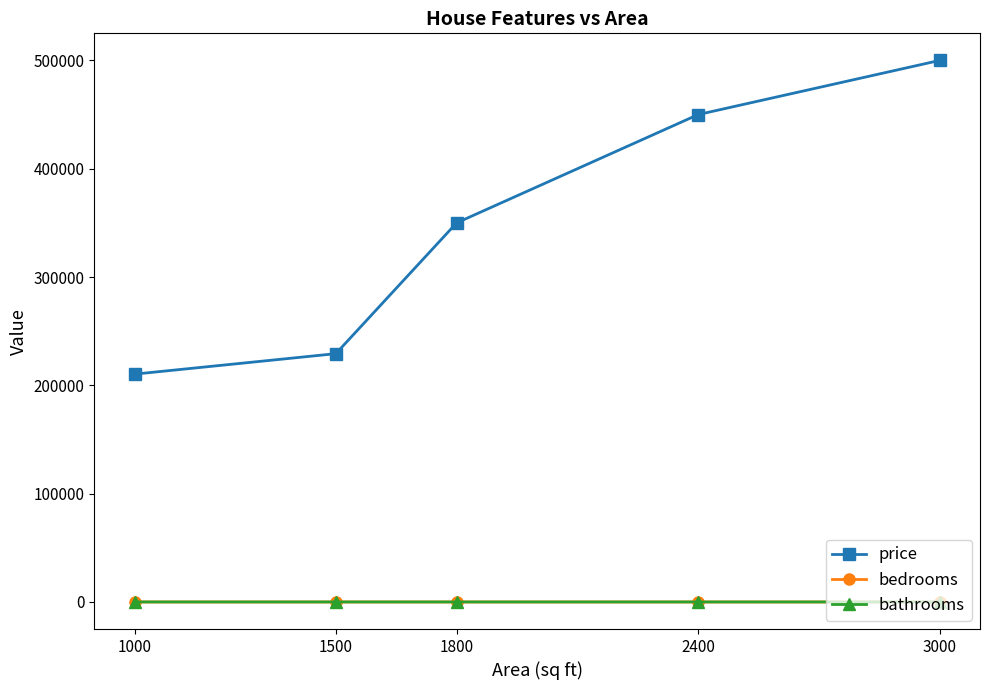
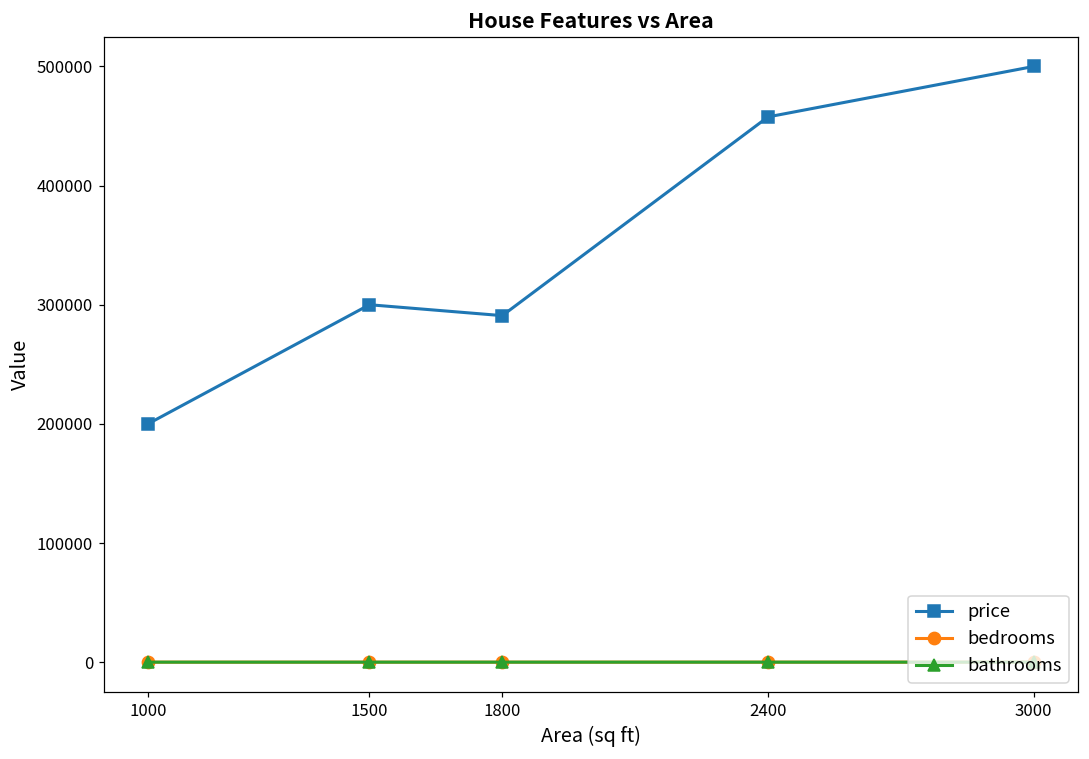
  {
    "price": {
-     "1000": 210000,
-     "1500": 229000,
-     "1800": 350000,
-     "2400": 450000,
+     "1000": 200000,
+     "1500": 300000,
+     "1800": 291000,
+     "2400": 458000,
      "3000": 500000
    },
    "bathrooms": {
      "1000": 0,
      "1500": 0,
      "1800": 0,
      "2400": 0
    }
  }
